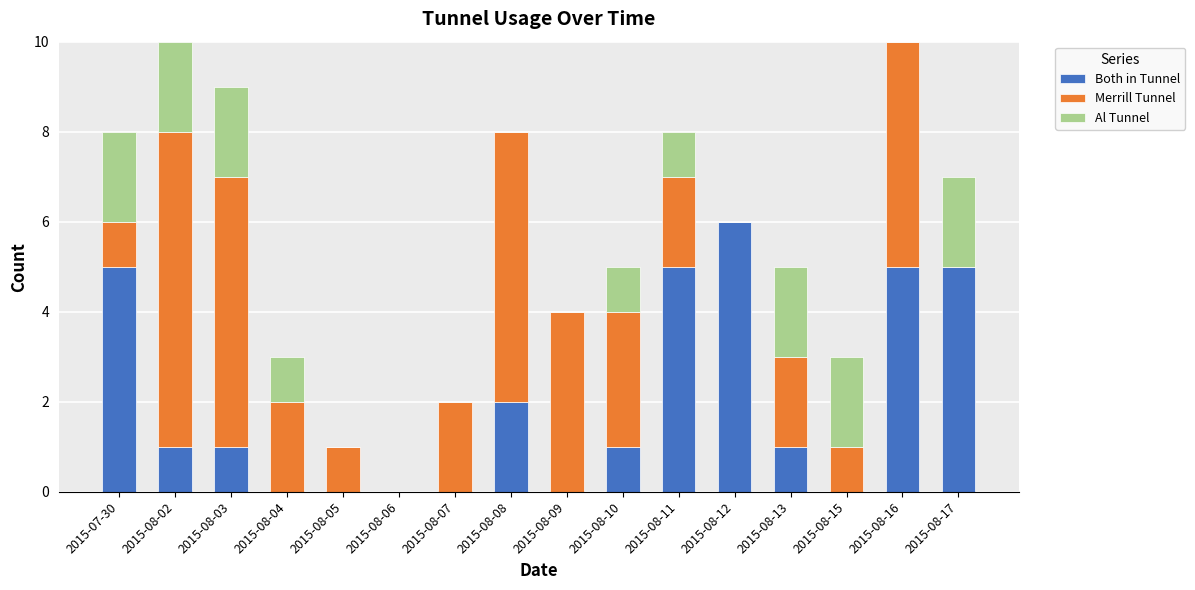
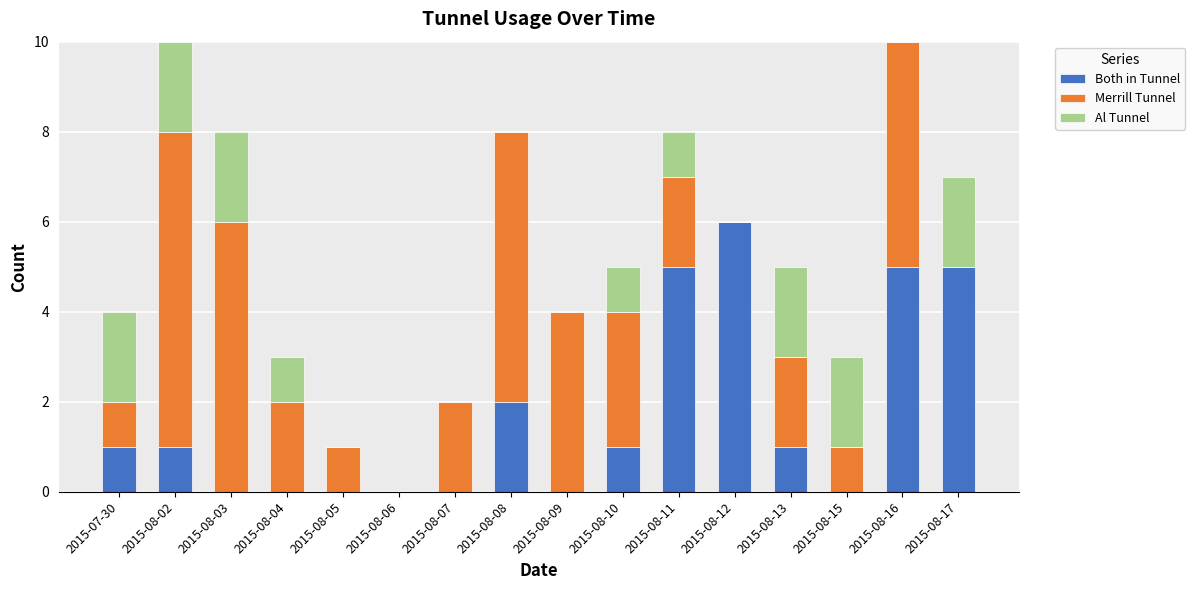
  {
    "Both in Tunnel": {
-     "2015-07-30": 5,
+     "2015-07-30": 1,
      "2015-08-02": 1,
-     "2015-08-03": 1,
+     "2015-08-03": 0,
      "2015-08-04": 0,
      "2015-08-05": 0,
      "2015-08-06": 0,
      "2015-08-07": 0,
      "2015-08-08": 2,
      "2015-08-09": 0,
      "2015-08-10": 1,
      "2015-08-11": 5,
      "2015-08-12": 6,
      "2015-08-13": 1,
      "2015-08-15": 0,
      "2015-08-16": 5,
      "2015-08-17": 5
    },
    "Merrill Tunnel": {
      "2015-07-30": 1,
      "2015-08-02": 7,
      "2015-08-03": 6,
      "2015-08-04": 2,
      "2015-08-05": 1,
      "2015-08-06": 0,
      "2015-08-07": 2,
      "2015-08-08": 6,
      "2015-08-09": 4,
      "2015-08-10": 3,
      "2015-08-11": 2,
      "2015-08-12": 0,
      "2015-08-13": 2,
      "2015-08-15": 1,
      "2015-08-16": 5,
      "2015-08-17": 0
    },
    "Al Tunnel": {
      "2015-07-30": 2,
      "2015-08-02": 2,
      "2015-08-03": 2,
      "2015-08-04": 1,
      "2015-08-05": 0,
      "2015-08-06": 0,
      "2015-08-07": 0,
      "2015-08-08": 0,
      "2015-08-09": 0,
      "2015-08-10": 1,
      "2015-08-11": 1,
      "2015-08-12": 0,
      "2015-08-13": 2,
      "2015-08-15": 2,
      "2015-08-16": 0,
      "2015-08-17": 2
    }
  }
